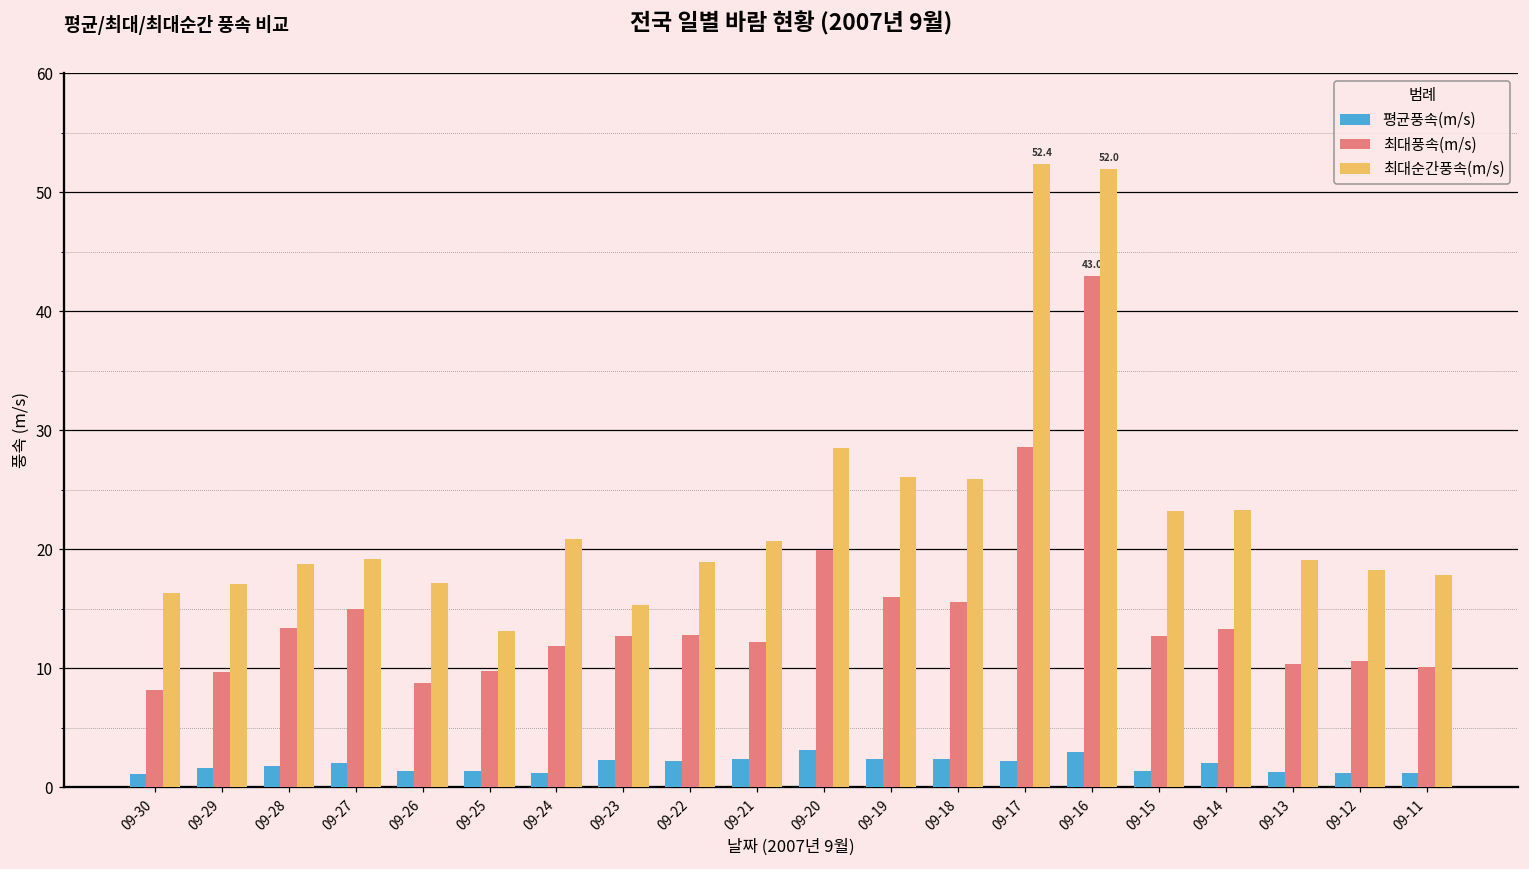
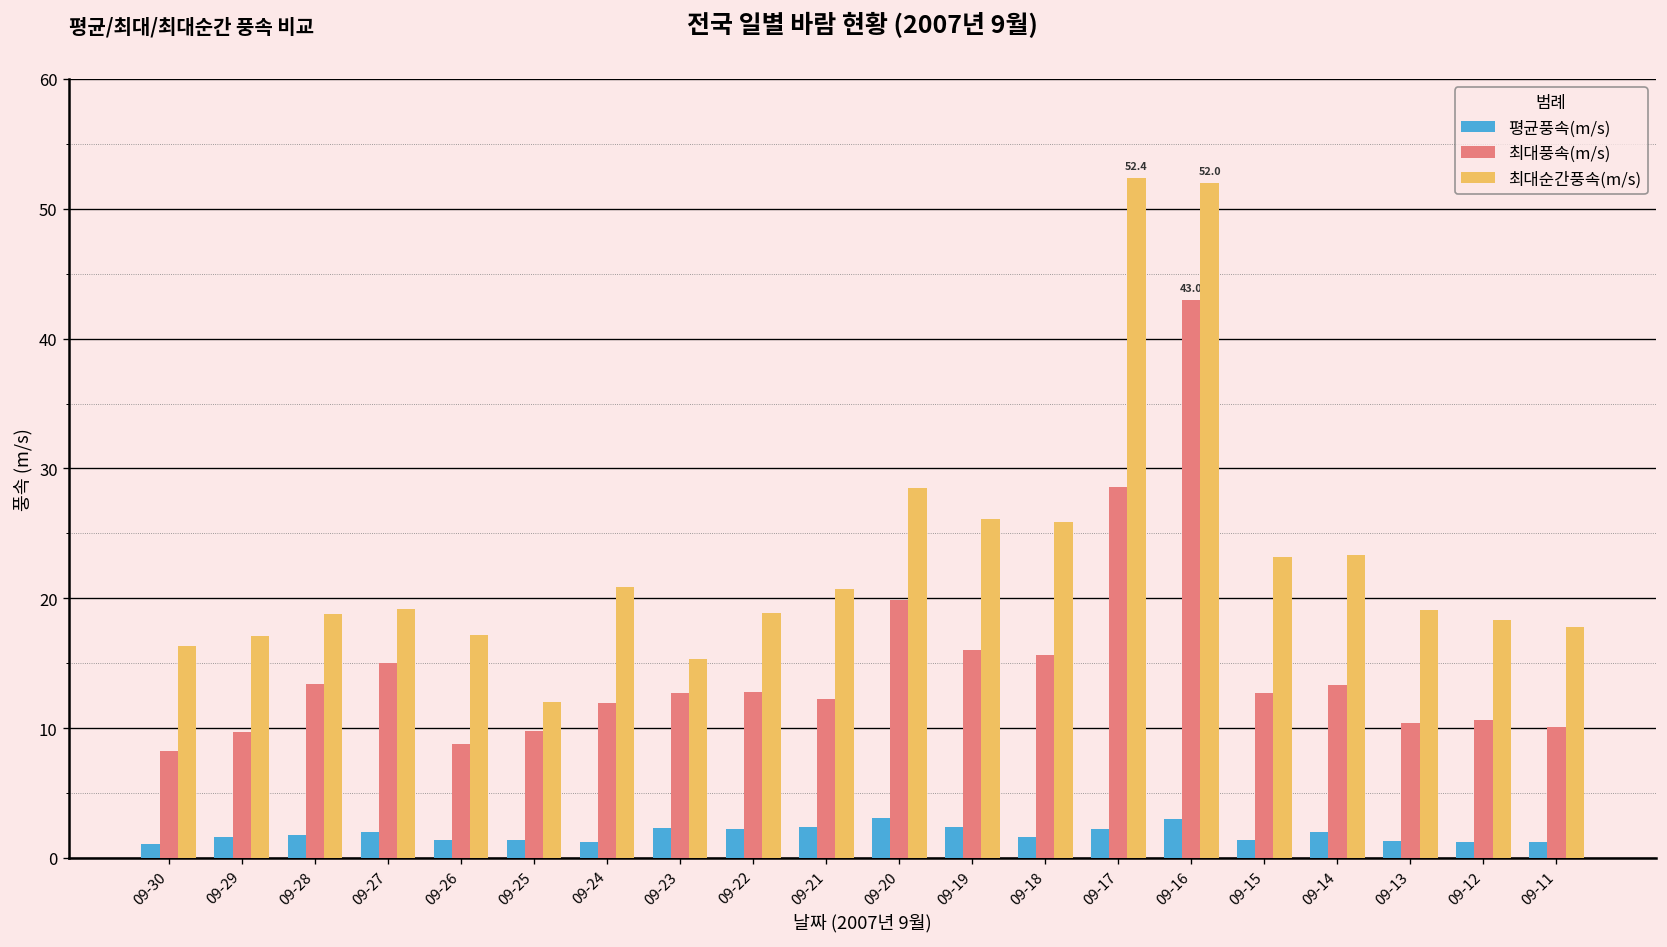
  {
    "평균풍속(m/s)": {
      "09-30": 1.1,
      "09-29": 1.6,
      "09-28": 1.8,
      "09-27": 2.0,
      "09-26": 1.4,
      "09-25": 1.4,
      "09-24": 1.2,
      "09-23": 2.3,
      "09-22": 2.2,
      "09-21": 2.4,
      "09-20": 3.1,
      "09-19": 2.4,
-     "09-18": 2.4,
+     "09-18": 1.6,
      "09-17": 2.2,
      "09-16": 3.0,
      "09-15": 1.4,
      "09-14": 2.0,
      "09-13": 1.3,
      "09-12": 1.2,
      "09-11": 1.2
    },
    "최대풍속(m/s)": {
      "09-16": 43.0
    },
    "최대순간풍속(m/s)": {
      "09-30": 16.3,
      "09-29": 17.1,
      "09-28": 18.8,
      "09-27": 19.2,
      "09-26": 17.2,
-     "09-25": 13.1,
+     "09-25": 12.0,
      "09-24": 20.9,
      "09-23": 15.3,
      "09-22": 18.9,
      "09-21": 20.7,
      "09-20": 28.5,
      "09-19": 26.1,
      "09-18": 25.9,
      "09-15": 23.2,
      "09-14": 23.3,
      "09-13": 19.1,
      "09-12": 18.3,
      "09-11": 17.8
    }
  }
